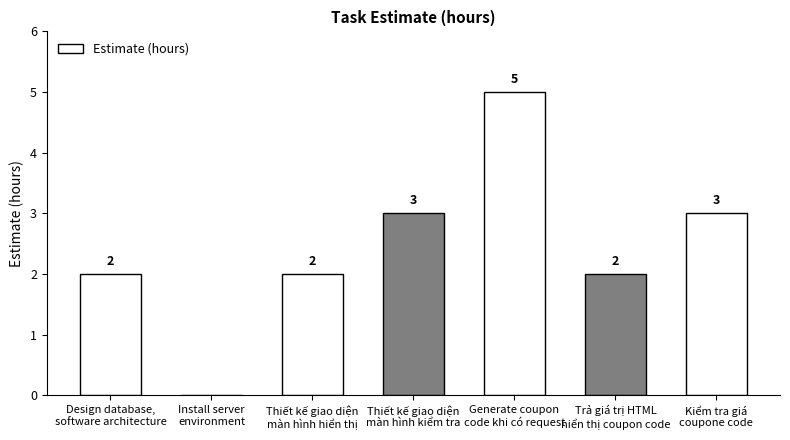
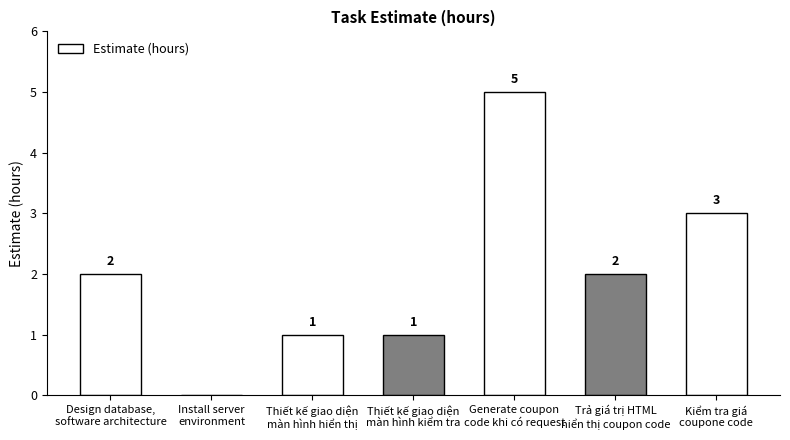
  {
    "Design database, software architecture": 2,
-   "Thiết kế giao diện màn hình hiển thị": 2,
-   "Thiết kế giao diện màn hình kiểm tra": 3,
+   "Thiết kế giao diện màn hình hiển thị": 1,
+   "Thiết kế giao diện màn hình kiểm tra": 1,
    "Generate coupon code khi có request": 5,
    "Trả giá trị HTML hiển thị coupon code": 2,
    "Kiểm tra giá coupone code": 3
  }
